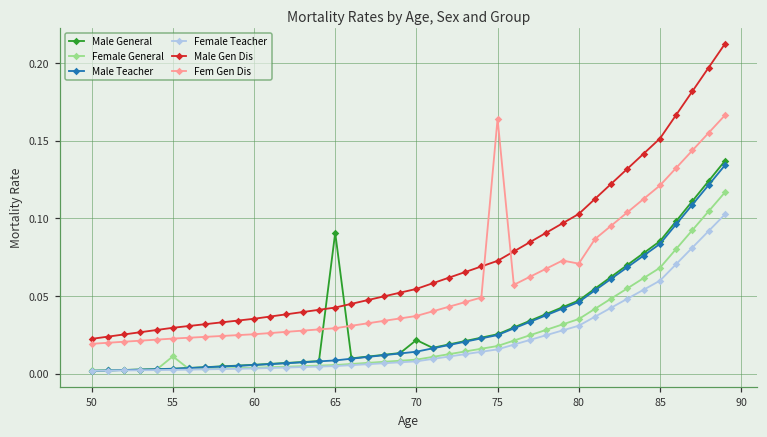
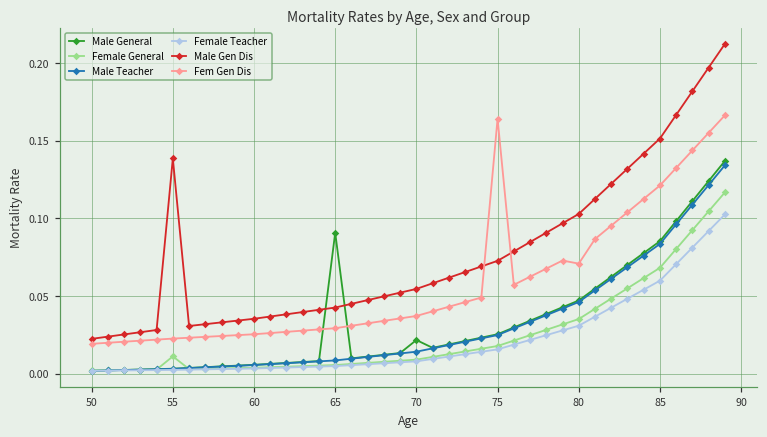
  {
    "Male General": {
      "65": 0.091,
      "70": 0.022
    },
    "Female General": {
      "55": 0.011,
      "75": 0.018,
      "80": 0.035,
      "85": 0.068
    },
    "Male Teacher": {
      "65": 0.009,
      "70": 0.014
    },
    "Female Teacher": {
      "75": 0.016,
      "80": 0.031,
      "85": 0.060
    },
    "Male Gen Dis": {
      "50": 0.022,
-     "55": 0.030,
+     "55": 0.139,
      "60": 0.035,
      "65": 0.043,
      "70": 0.055,
      "75": 0.073,
      "80": 0.103,
      "85": 0.151
    },
    "Fem Gen Dis": {
      "50": 0.019,
      "55": 0.023,
      "60": 0.025,
      "65": 0.029,
      "70": 0.037,
      "75": 0.164,
      "80": 0.071,
      "85": 0.121
    }
  }
